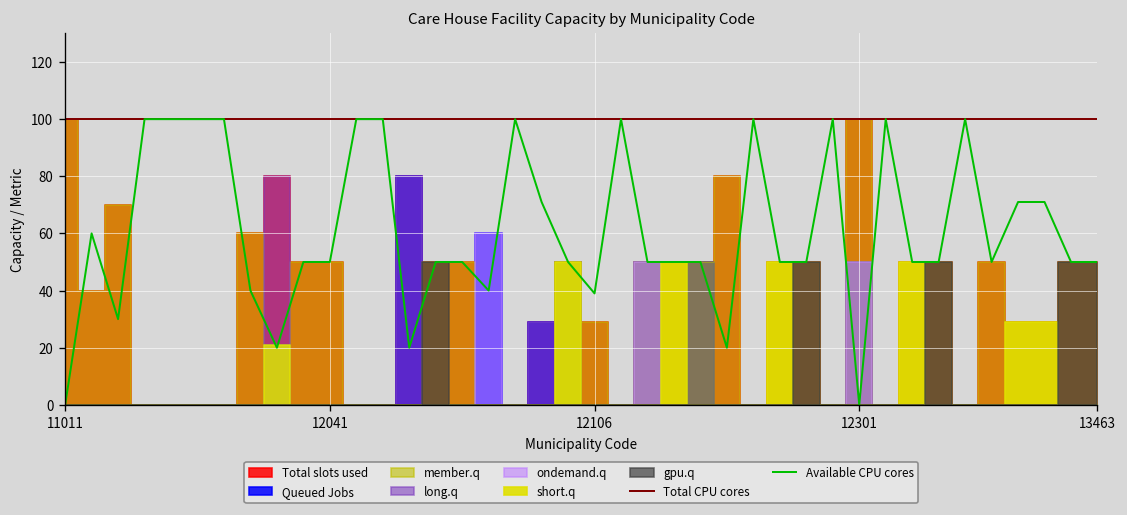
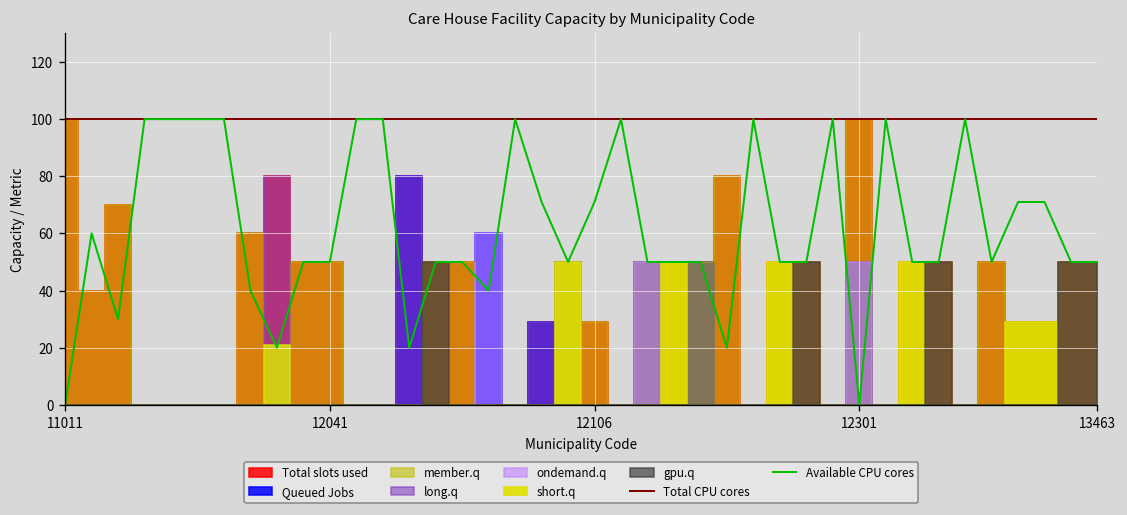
  {
    "Total CPU cores": {
      "12106": 100,
      "12301": 100
    },
    "Available CPU cores": {
-     "12106": 39,
+     "12106": 71,
      "12301": 0
    }
  }
